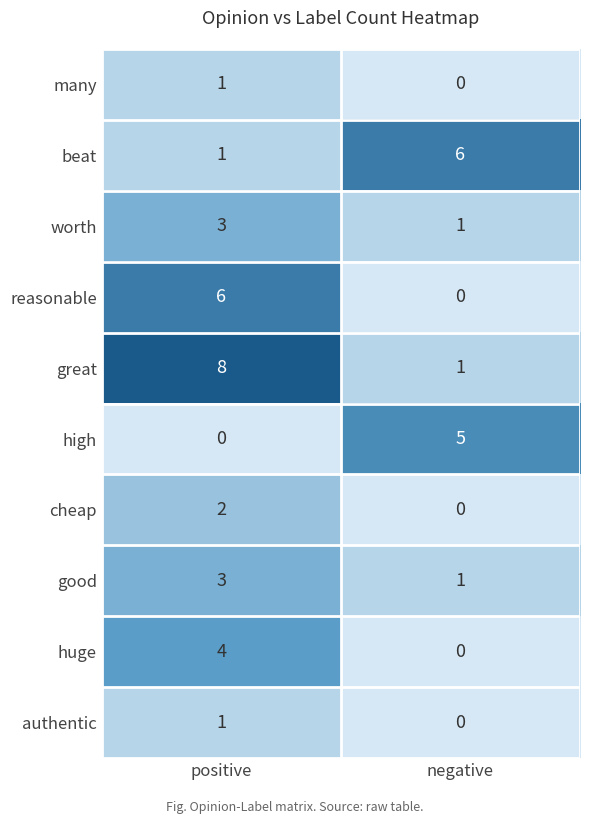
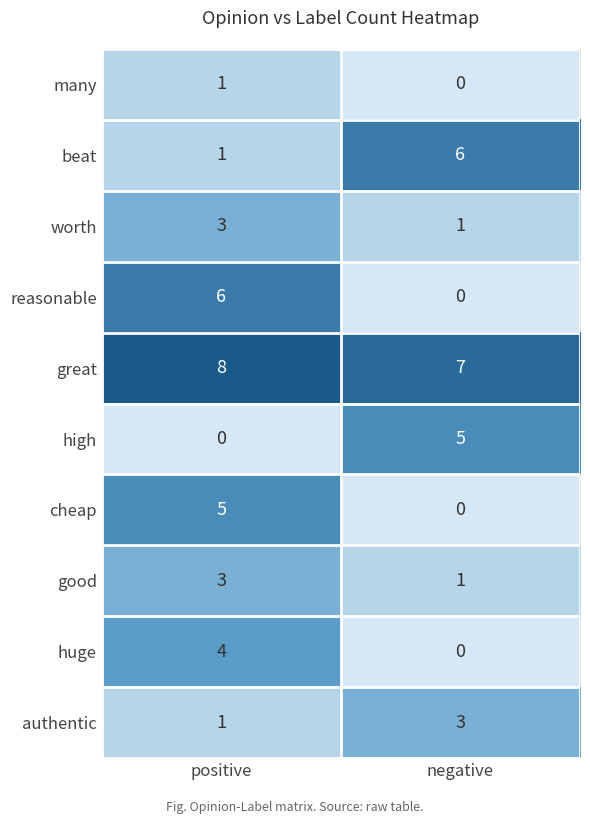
  {
    "many": {
      "positive": 1,
      "negative": 0
    },
    "beat": {
      "positive": 1,
      "negative": 6
    },
    "worth": {
      "positive": 3,
      "negative": 1
    },
    "reasonable": {
      "positive": 6,
      "negative": 0
    },
    "great": {
      "positive": 8,
-     "negative": 1
+     "negative": 7
    },
    "high": {
      "positive": 0,
      "negative": 5
    },
    "cheap": {
-     "positive": 2,
+     "positive": 5,
      "negative": 0
    },
    "good": {
      "positive": 3,
      "negative": 1
    },
    "huge": {
      "positive": 4,
      "negative": 0
    },
    "authentic": {
      "positive": 1,
-     "negative": 0
+     "negative": 3
    }
  }
